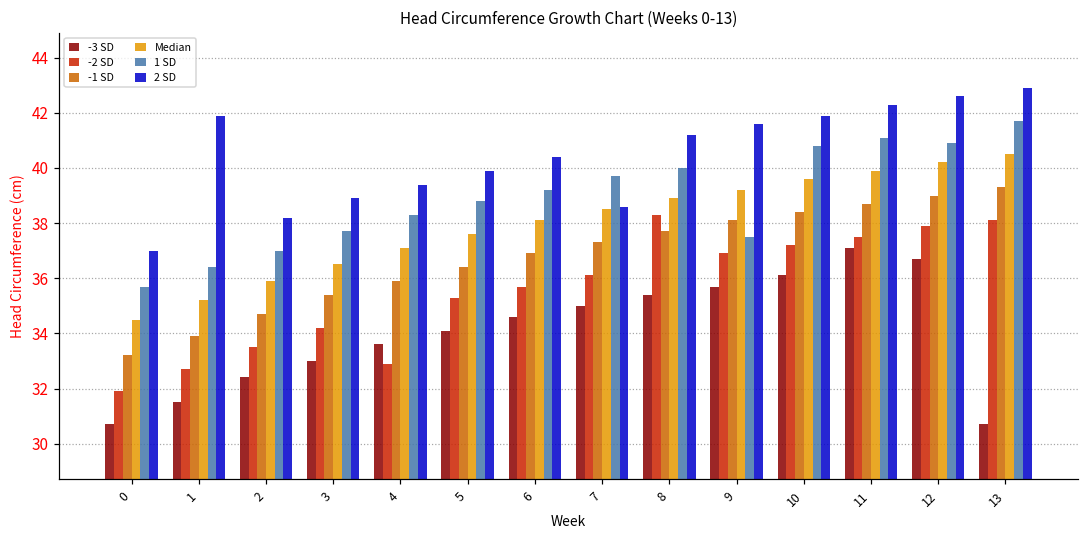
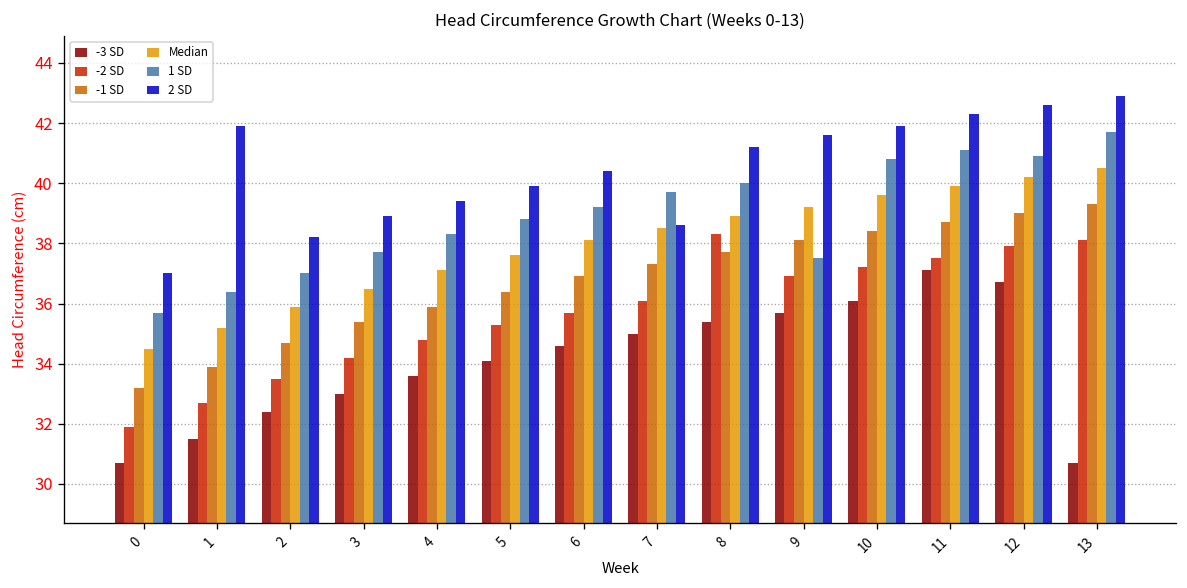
  {
    "-3 SD": {
      "0": 30.7,
      "1": 31.5,
      "2": 32.4,
      "3": 33.0,
      "4": 33.6,
      "5": 34.1,
      "6": 34.6,
      "7": 35.0,
      "8": 35.4,
      "9": 35.7,
      "10": 36.1,
      "11": 37.1,
      "12": 36.7,
      "13": 30.7
    },
    "-2 SD": {
      "0": 31.9,
      "1": 32.7,
      "2": 33.5,
      "3": 34.2,
-     "4": 32.9,
+     "4": 34.8,
      "5": 35.3,
      "6": 35.7,
      "7": 36.1,
      "8": 38.3,
      "9": 36.9,
      "10": 37.2,
      "11": 37.5,
      "12": 37.9,
      "13": 38.1
    },
    "1 SD": {
      "0": 35.7,
      "1": 36.4,
      "2": 37.0,
      "3": 37.7,
      "4": 38.3,
      "5": 38.8,
      "6": 39.2,
      "7": 39.7,
      "8": 40.0,
      "9": 37.5,
      "10": 40.8,
      "11": 41.1,
      "12": 40.9,
      "13": 41.7
    },
    "2 SD": {
      "0": 37.0,
      "1": 41.9,
      "2": 38.2,
      "3": 38.9,
      "4": 39.4,
      "5": 39.9,
      "6": 40.4,
      "7": 38.6,
      "8": 41.2,
      "9": 41.6,
      "10": 41.9,
      "11": 42.3,
      "12": 42.6,
      "13": 42.9
    }
  }
